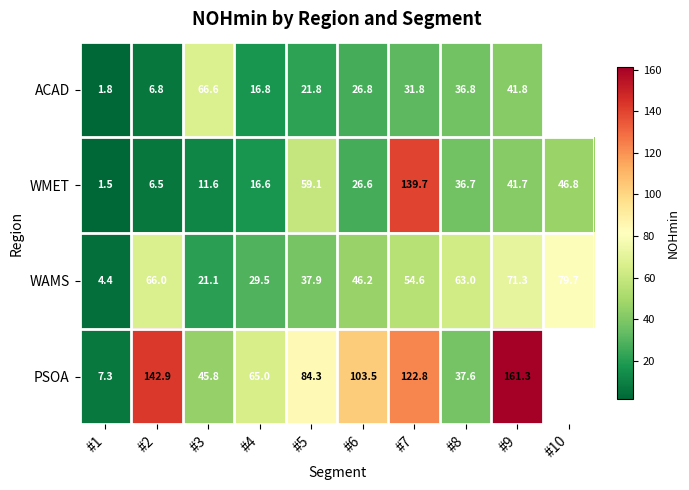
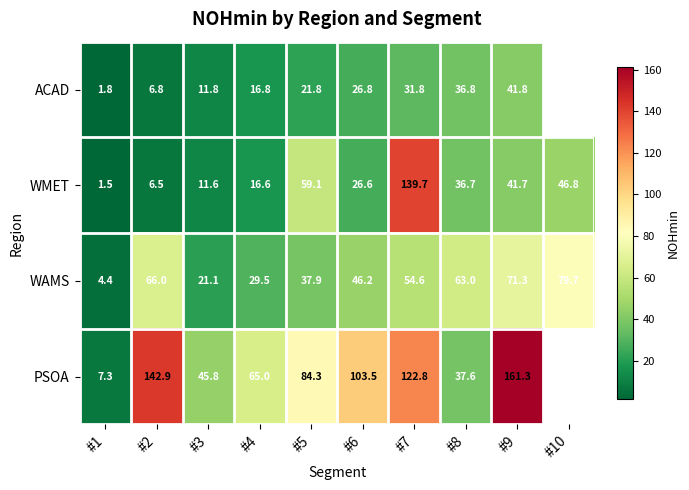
  {
    "ACAD": {
      "#1": 1.8,
      "#2": 6.8,
-     "#3": 66.6,
+     "#3": 11.8,
      "#4": 16.8,
      "#5": 21.8,
      "#6": 26.8,
      "#7": 31.8,
      "#8": 36.8,
      "#9": 41.8
    },
    "WMET": {
      "#1": 1.5,
      "#2": 6.5,
      "#3": 11.6,
      "#4": 16.6,
      "#5": 59.1,
      "#6": 26.6,
      "#7": 139.7,
      "#8": 36.7,
      "#9": 41.7,
      "#10": 46.8
    },
    "WAMS": {
      "#1": 4.4,
      "#2": 66.0,
      "#3": 21.1,
      "#4": 29.5,
      "#5": 37.9,
      "#6": 46.2,
      "#7": 54.6,
      "#8": 63.0,
      "#9": 71.3,
      "#10": 79.7
    },
    "PSOA": {
      "#1": 7.3,
      "#2": 142.9,
      "#3": 45.8,
      "#4": 65.0,
      "#5": 84.3,
      "#6": 103.5,
      "#7": 122.8,
      "#8": 37.6,
      "#9": 161.3
    }
  }
